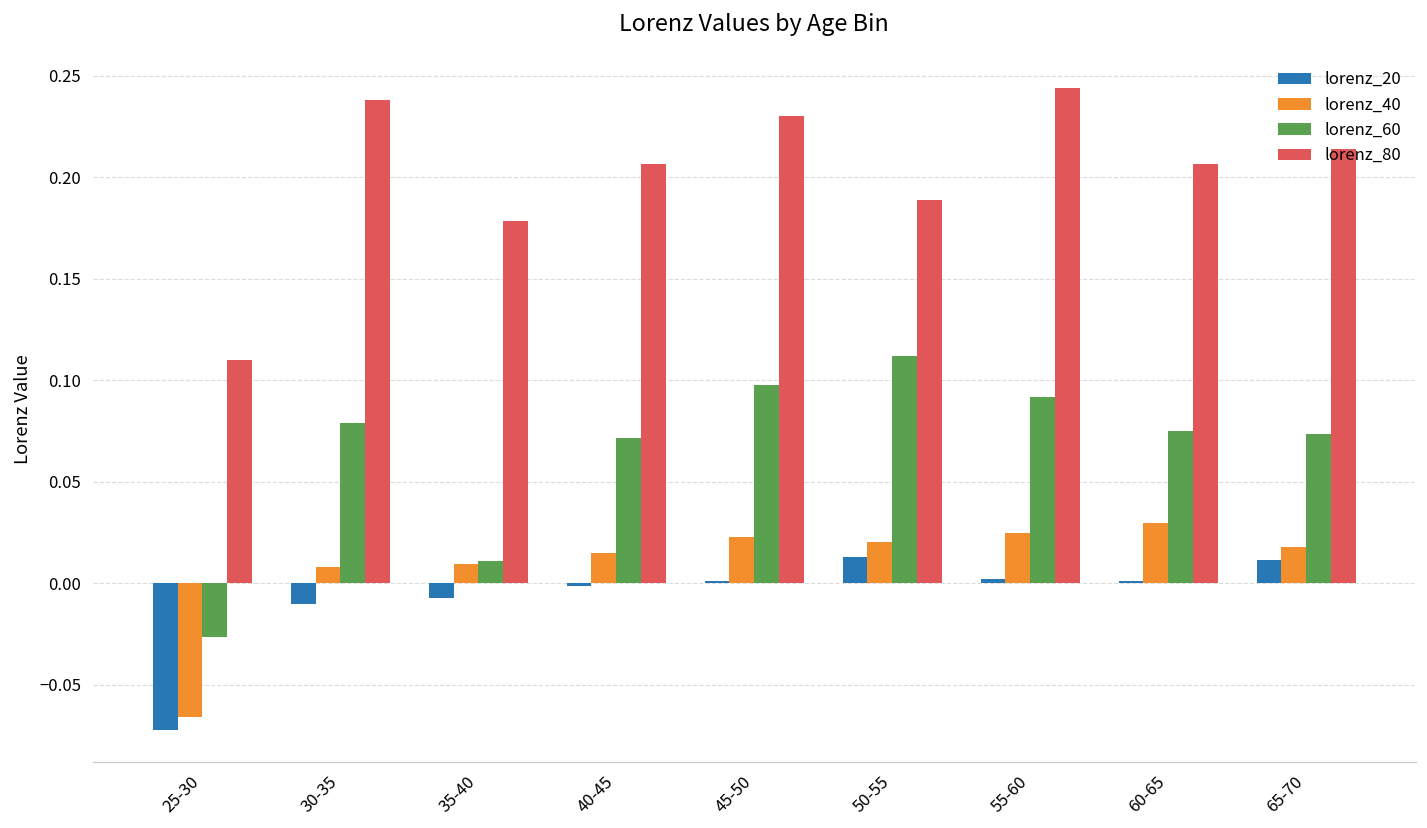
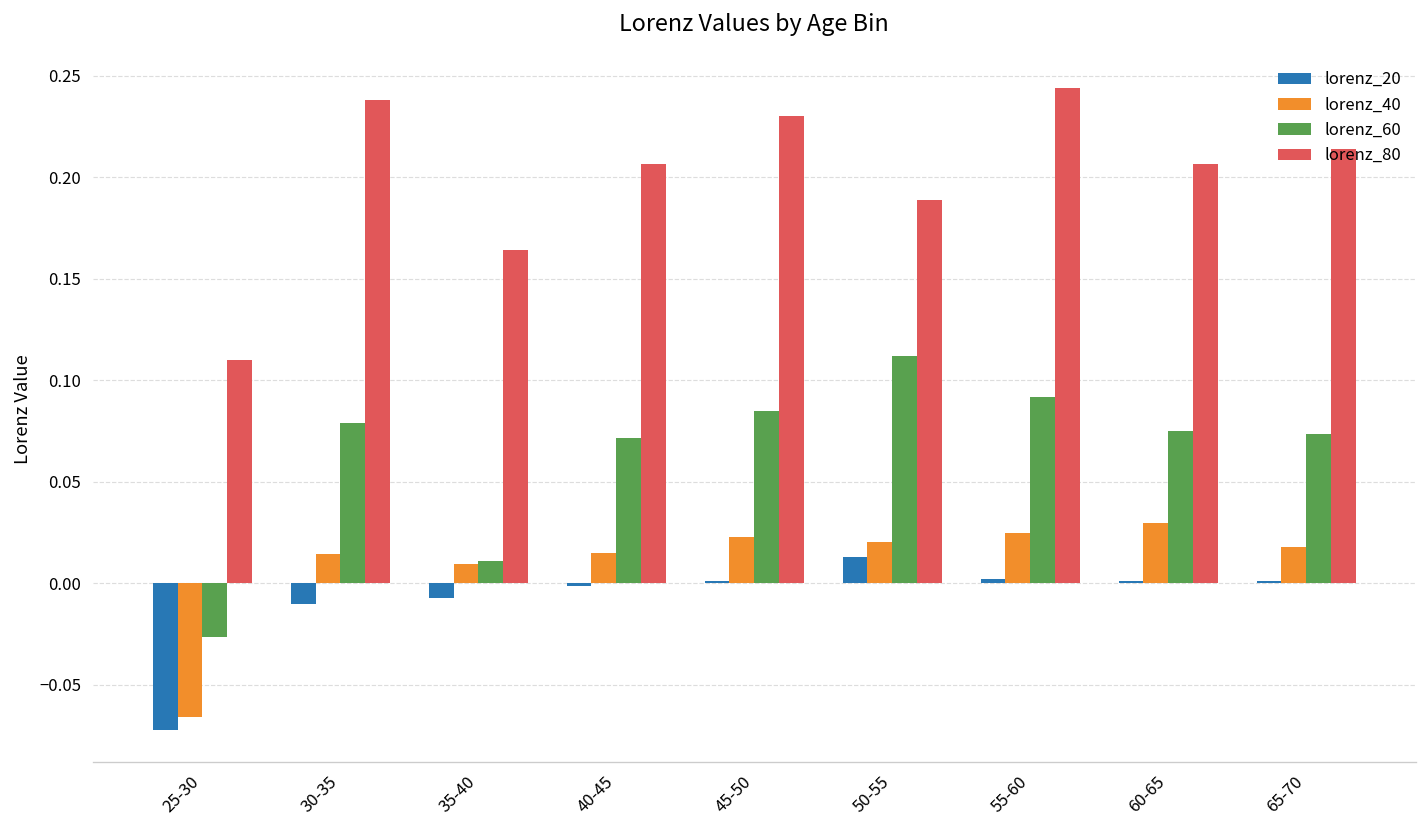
  {
    "lorenz_20": {
      "25-30": -0.072,
      "30-35": -0.010,
      "35-40": -0.007,
      "50-55": 0.013,
      "55-60": 0.002,
-     "65-70": 0.012
+     "65-70": 0.001
    },
    "lorenz_40": {
      "25-30": -0.066,
-     "30-35": 0.008,
+     "30-35": 0.015,
      "35-40": 0.010,
      "40-45": 0.015,
      "45-50": 0.023,
      "50-55": 0.020,
      "55-60": 0.025,
      "60-65": 0.029,
      "65-70": 0.018
    },
    "lorenz_60": {
      "25-30": -0.027,
      "30-35": 0.079,
      "35-40": 0.011,
      "40-45": 0.072,
-     "45-50": 0.098,
+     "45-50": 0.085,
      "50-55": 0.112,
      "55-60": 0.092,
      "60-65": 0.075,
      "65-70": 0.073
    },
    "lorenz_80": {
      "25-30": 0.110,
      "30-35": 0.238,
-     "35-40": 0.178,
+     "35-40": 0.164,
      "40-45": 0.206,
      "45-50": 0.230,
      "50-55": 0.189,
      "55-60": 0.244,
      "60-65": 0.206,
      "65-70": 0.214
    }
  }
